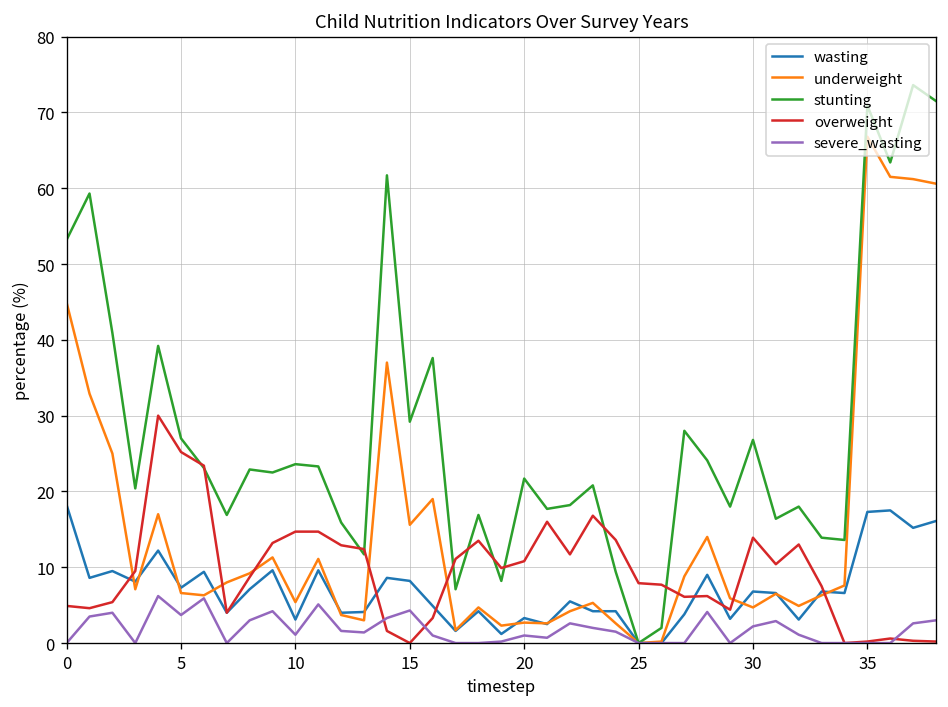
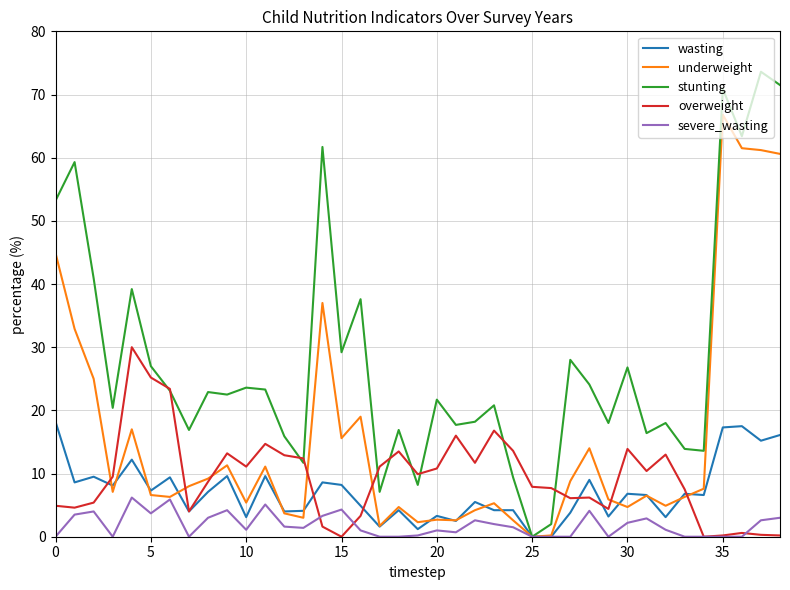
  {
    "wasting": {
      "0": 18,
      "5": 7,
      "10": 3,
      "15": 8,
      "20": 3,
      "30": 7,
      "35": 17
    },
    "underweight": {
      "0": 45,
      "5": 7,
      "10": 5,
      "15": 16,
      "20": 3,
      "30": 5
    },
    "stunting": {
      "0": 53,
      "5": 27,
      "10": 24,
      "15": 29,
      "20": 22,
      "30": 27
    },
    "overweight": {
      "0": 5,
      "5": 25,
-     "10": 15,
+     "10": 11,
      "15": 0,
      "20": 11,
      "25": 8,
      "30": 14
    },
    "severe_wasting": {
      "0": 0,
      "5": 4,
      "10": 1,
      "15": 4,
      "20": 1,
      "30": 2
    }
  }
